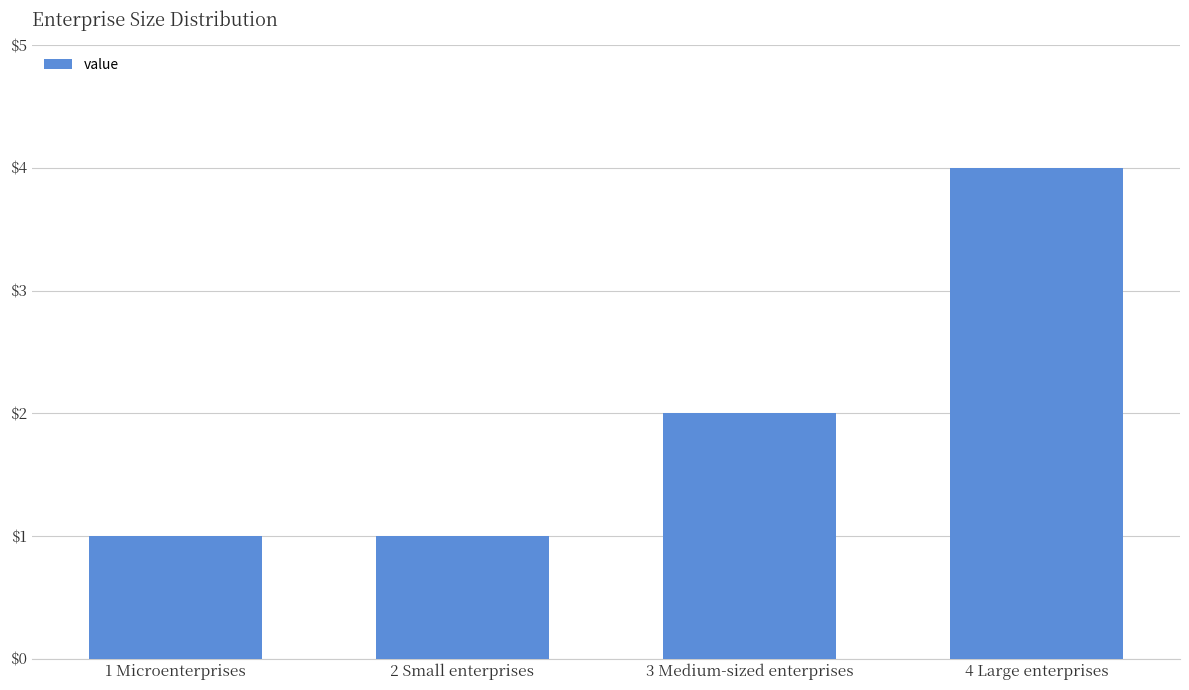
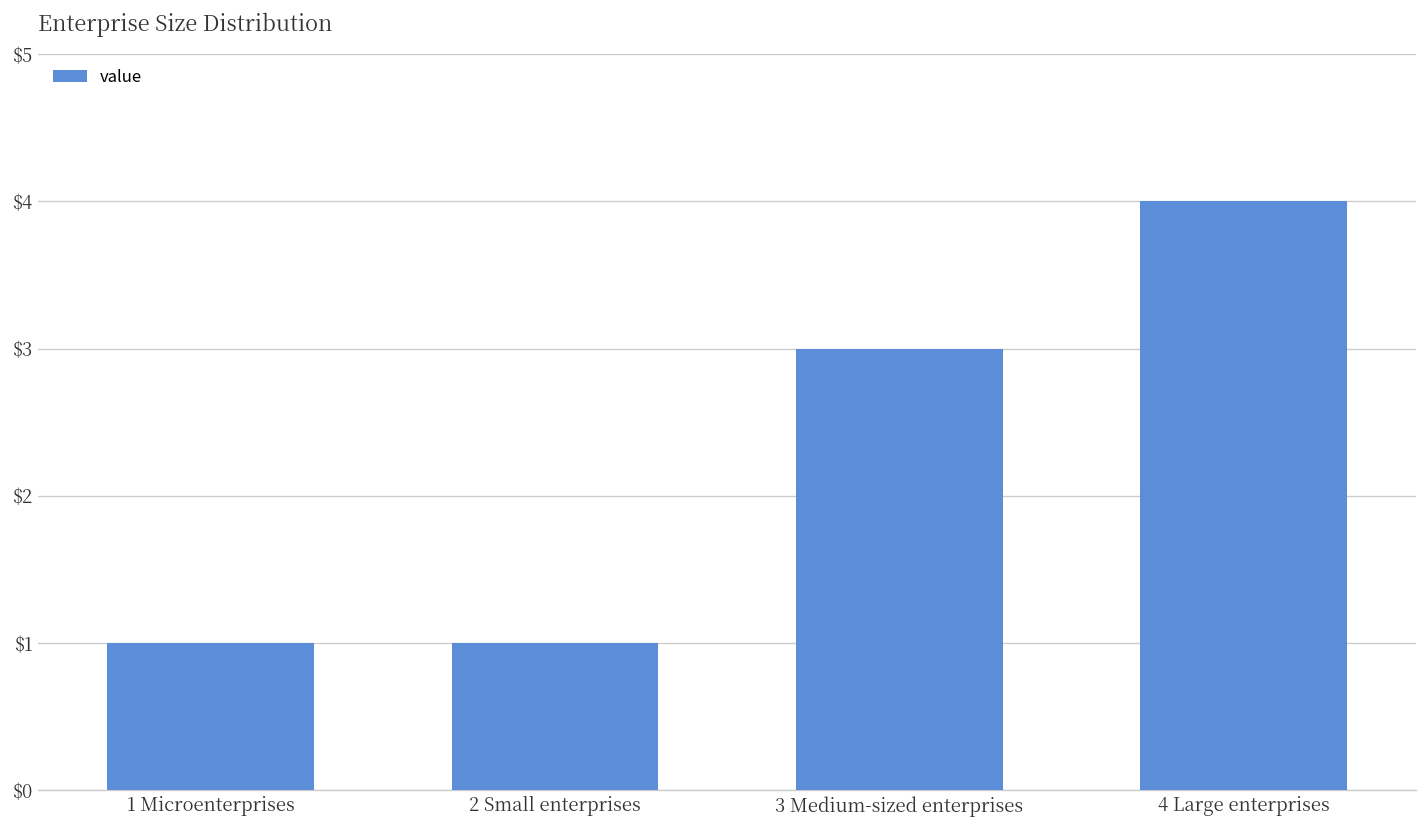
  {
    "1 Microenterprises": "$1",
    "2 Small enterprises": "$1",
-   "3 Medium-sized enterprises": "$2",
+   "3 Medium-sized enterprises": "$3",
    "4 Large enterprises": "$4"
  }
